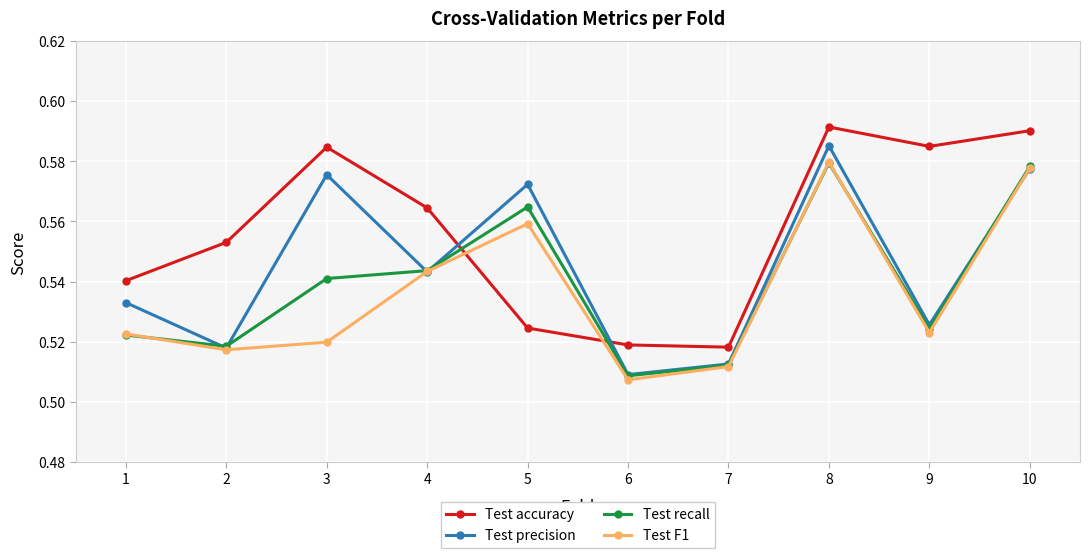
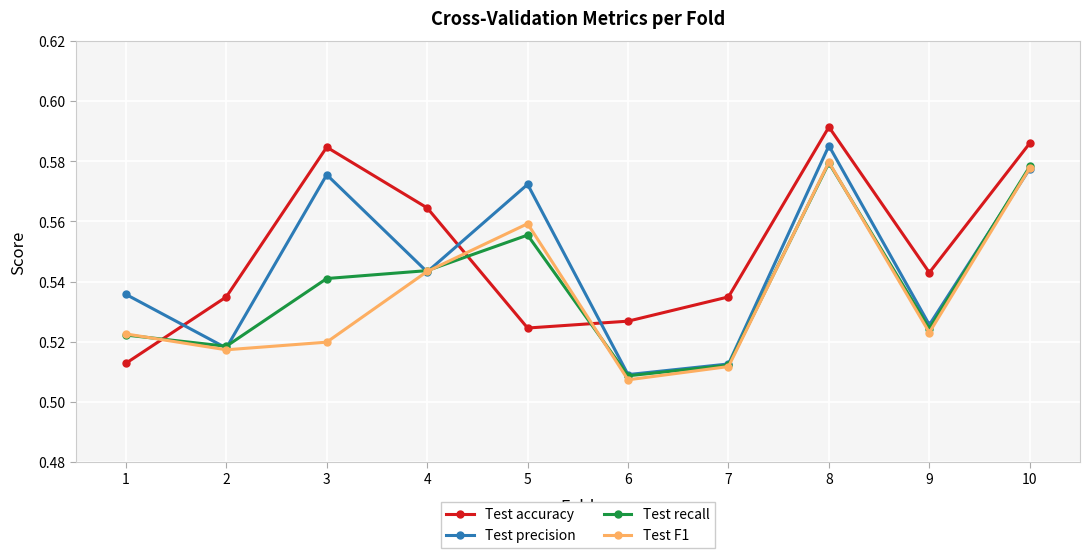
  {
    "Test accuracy": {
-     "1": 0.540,
-     "2": 0.553,
+     "1": 0.513,
+     "2": 0.535,
      "3": 0.585,
      "4": 0.565,
      "5": 0.525,
-     "6": 0.519,
-     "7": 0.518,
+     "6": 0.527,
+     "7": 0.535,
      "8": 0.591,
-     "9": 0.585,
-     "10": 0.590
+     "9": 0.543,
+     "10": 0.586
    },
    "Test precision": {
-     "1": 0.533,
+     "1": 0.536,
      "3": 0.576,
      "5": 0.572,
      "8": 0.585,
      "9": 0.526
    },
    "Test recall": {
      "3": 0.541,
-     "5": 0.565,
+     "5": 0.555,
      "9": 0.524
    },
    "Test F1": {
      "3": 0.520,
      "5": 0.559,
      "6": 0.507,
      "9": 0.523
    }
  }
